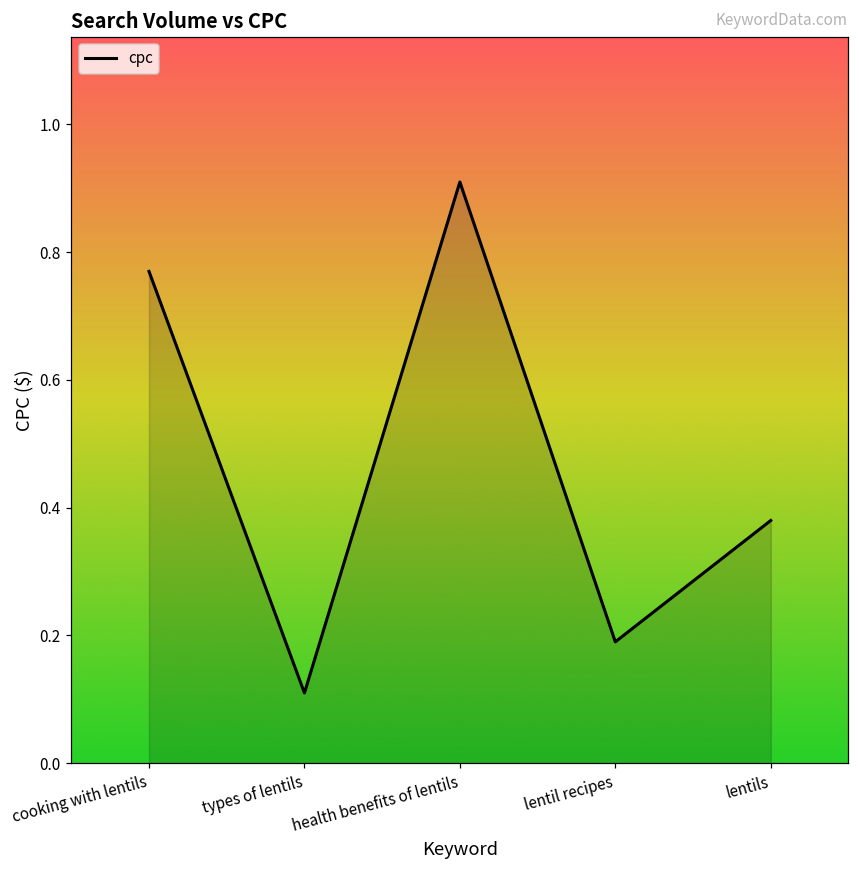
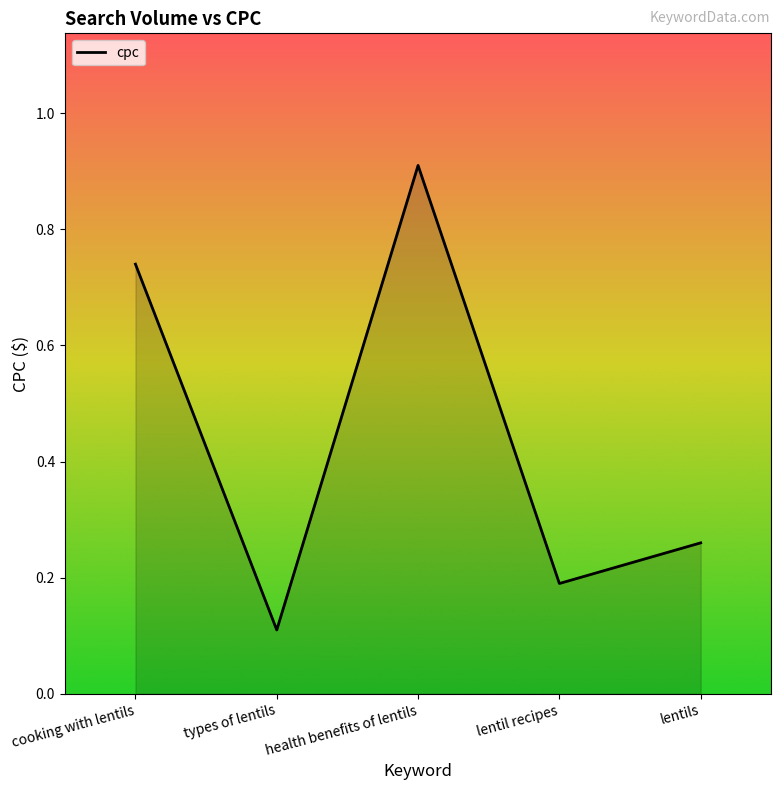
  {
-   "cooking with lentils": 0.77,
+   "cooking with lentils": 0.74,
    "types of lentils": 0.11,
    "health benefits of lentils": 0.91,
    "lentil recipes": 0.19,
-   "lentils": 0.38
+   "lentils": 0.26
  }
